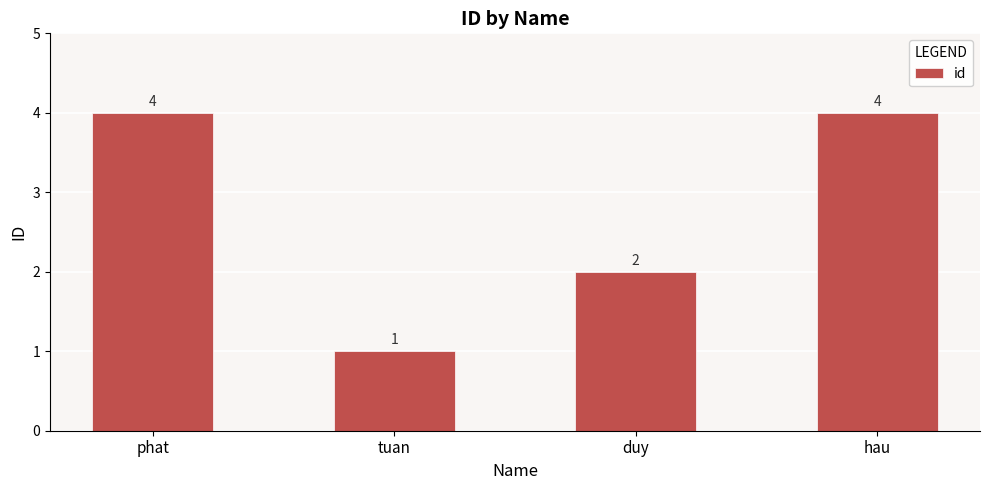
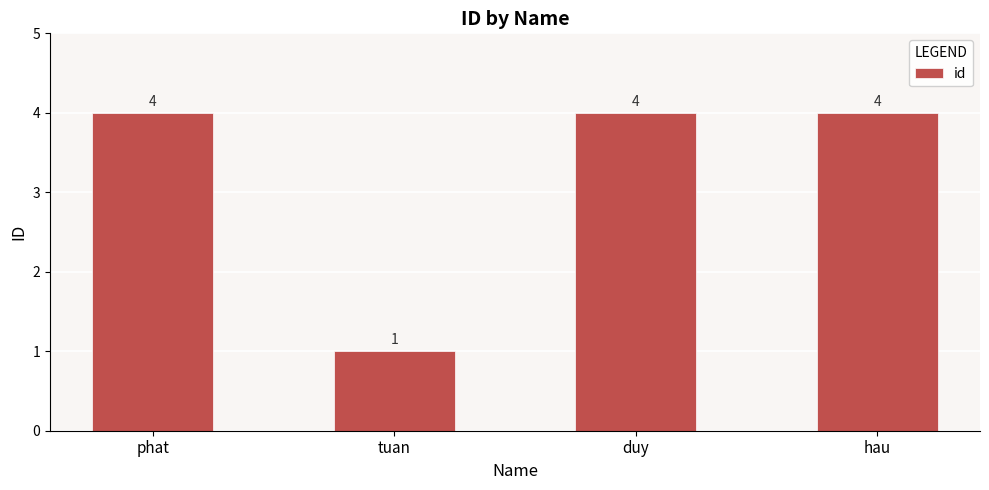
  {
    "phat": 4,
    "tuan": 1,
-   "duy": 2,
+   "duy": 4,
    "hau": 4
  }
